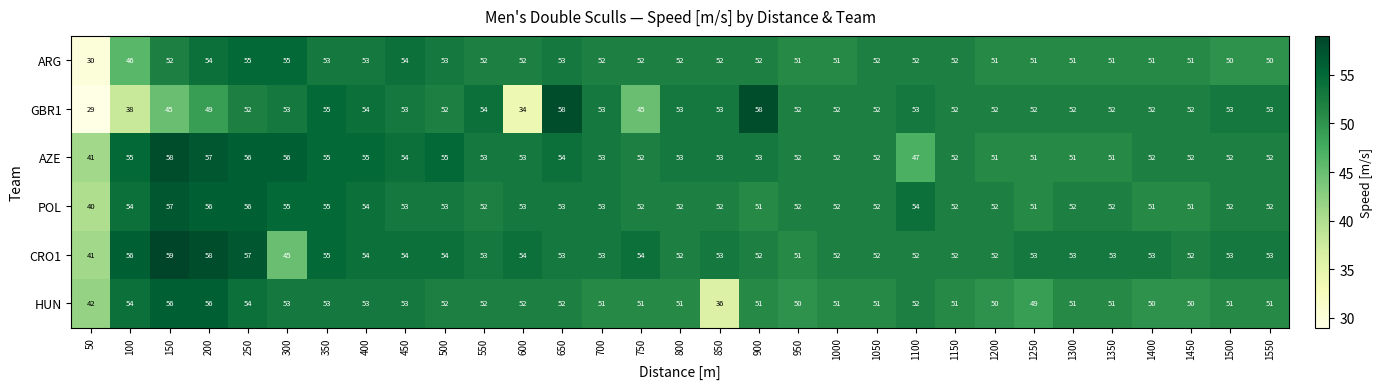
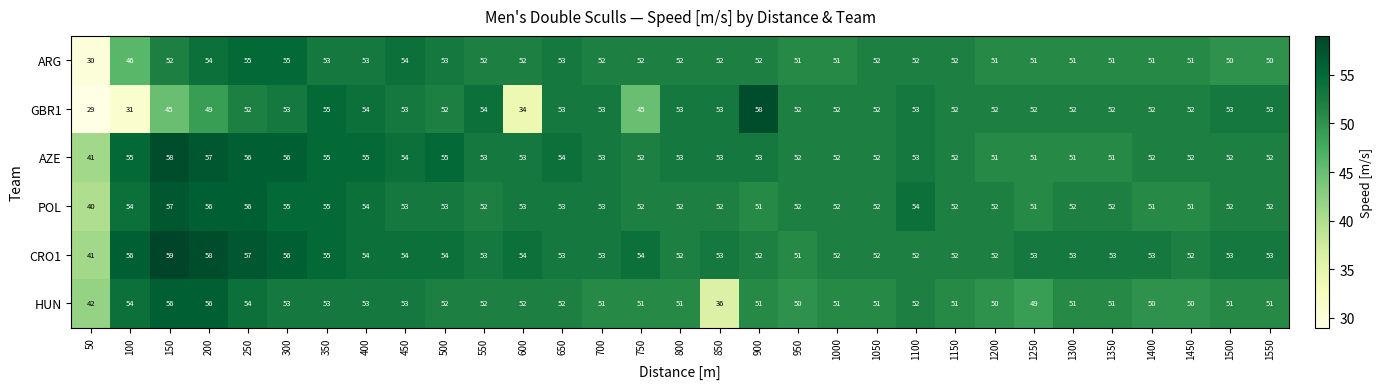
  {
    "ARG": {
      "50": 30,
      "100": 46,
      "150": 52,
      "200": 54,
      "250": 55,
      "300": 55,
      "350": 53,
      "400": 53,
      "450": 54,
      "500": 53,
      "550": 52,
      "600": 52,
      "650": 53,
      "700": 52,
      "750": 52,
      "800": 52,
      "850": 52,
      "900": 52,
      "950": 51,
      "1000": 51,
      "1050": 52,
      "1100": 52,
      "1150": 52,
      "1200": 51,
      "1250": 51,
      "1300": 51,
      "1350": 51,
      "1400": 51,
      "1450": 51,
      "1500": 50,
      "1550": 50
    },
    "GBR1": {
      "50": 29,
-     "100": 38,
+     "100": 31,
      "150": 45,
      "200": 49,
      "250": 52,
      "300": 53,
      "350": 55,
      "400": 54,
      "450": 53,
      "500": 52,
      "550": 54,
      "600": 34,
-     "650": 58,
+     "650": 53,
      "700": 53,
      "750": 45,
      "800": 53,
      "850": 53,
      "900": 58,
      "950": 52,
      "1000": 52,
      "1050": 52,
      "1100": 53,
      "1150": 52,
      "1200": 52,
      "1250": 52,
      "1300": 52,
      "1350": 52,
      "1400": 52,
      "1450": 52,
      "1500": 53,
      "1550": 53
    },
    "AZE": {
      "50": 41,
      "100": 55,
      "150": 58,
      "200": 57,
      "250": 56,
      "300": 56,
      "350": 55,
      "400": 55,
      "450": 54,
      "500": 55,
      "550": 53,
      "600": 53,
      "650": 54,
      "700": 53,
      "750": 52,
      "800": 53,
      "850": 53,
      "900": 53,
      "950": 52,
      "1000": 52,
      "1050": 52,
-     "1100": 47,
+     "1100": 53,
      "1150": 52,
      "1200": 51,
      "1250": 51,
      "1300": 51,
      "1350": 51,
      "1400": 52,
      "1450": 52,
      "1500": 52,
      "1550": 52
    },
    "POL": {
      "50": 40,
      "100": 54,
      "150": 57,
      "200": 56,
      "250": 56,
      "300": 55,
      "350": 55,
      "400": 54,
      "450": 53,
      "500": 53,
      "550": 52,
      "600": 53,
      "650": 53,
      "700": 53,
      "750": 52,
      "800": 52,
      "850": 52,
      "900": 51,
      "950": 52,
      "1000": 52,
      "1050": 52,
      "1100": 54,
      "1150": 52,
      "1200": 52,
      "1250": 51,
      "1300": 52,
      "1350": 52,
      "1400": 51,
      "1450": 51,
      "1500": 52,
      "1550": 52
    },
    "CRO1": {
      "50": 41,
      "100": 56,
      "150": 59,
      "200": 58,
      "250": 57,
-     "300": 45,
+     "300": 56,
      "350": 55,
      "400": 54,
      "450": 54,
      "500": 54,
      "550": 53,
      "600": 54,
      "650": 53,
      "700": 53,
      "750": 54,
      "800": 52,
      "850": 53,
      "900": 52,
      "950": 51,
      "1000": 52,
      "1050": 52,
      "1100": 52,
      "1150": 52,
      "1200": 52,
      "1250": 53,
      "1300": 53,
      "1350": 53,
      "1400": 53,
      "1450": 52,
      "1500": 53,
      "1550": 53
    },
    "HUN": {
      "50": 42,
      "100": 54,
      "150": 56,
      "200": 56,
      "250": 54,
      "300": 53,
      "350": 53,
      "400": 53,
      "450": 53,
      "500": 52,
      "550": 52,
      "600": 52,
      "650": 52,
      "700": 51,
      "750": 51,
      "800": 51,
      "850": 36,
      "900": 51,
      "950": 50,
      "1000": 51,
      "1050": 51,
      "1100": 52,
      "1150": 51,
      "1200": 50,
      "1250": 49,
      "1300": 51,
      "1350": 51,
      "1400": 50,
      "1450": 50,
      "1500": 51,
      "1550": 51
    }
  }
